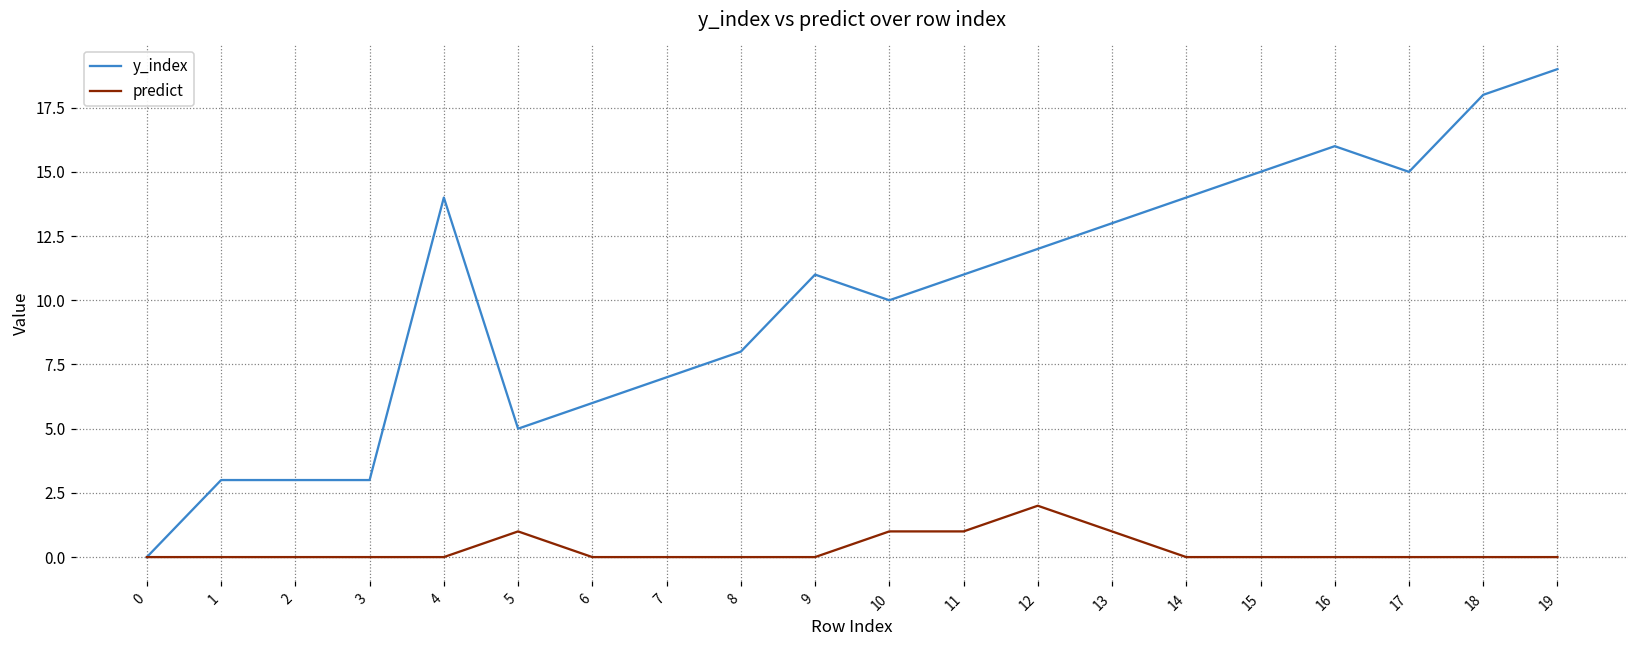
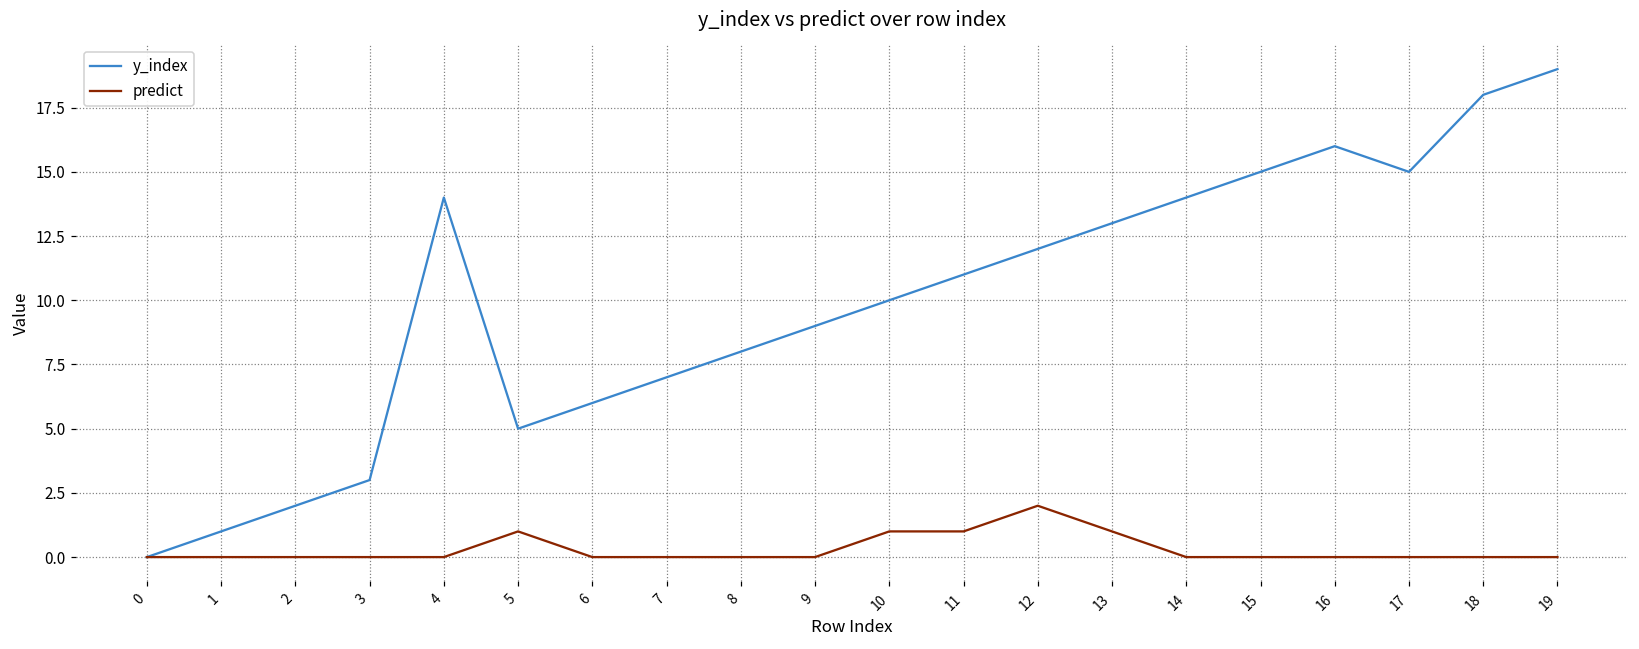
  {
    "y_index": {
-     "1": 3,
-     "2": 3,
+     "1": 1,
+     "2": 2,
      "3": 3,
      "4": 14,
      "5": 5,
      "6": 6,
      "7": 7,
      "8": 8,
-     "9": 11,
+     "9": 9,
      "10": 10,
      "11": 11,
      "12": 12,
      "13": 13,
      "14": 14,
      "15": 15,
      "16": 16,
      "17": 15,
      "18": 18,
      "19": 19
    },
    "predict": {
      "1": 0,
      "2": 0,
      "3": 0,
      "4": 0,
      "5": 1,
      "6": 0,
      "7": 0,
      "8": 0,
      "9": 0,
      "10": 1,
      "11": 1,
      "12": 2,
      "13": 1,
      "14": 0,
      "15": 0,
      "16": 0,
      "17": 0,
      "18": 0,
      "19": 0
    }
  }
